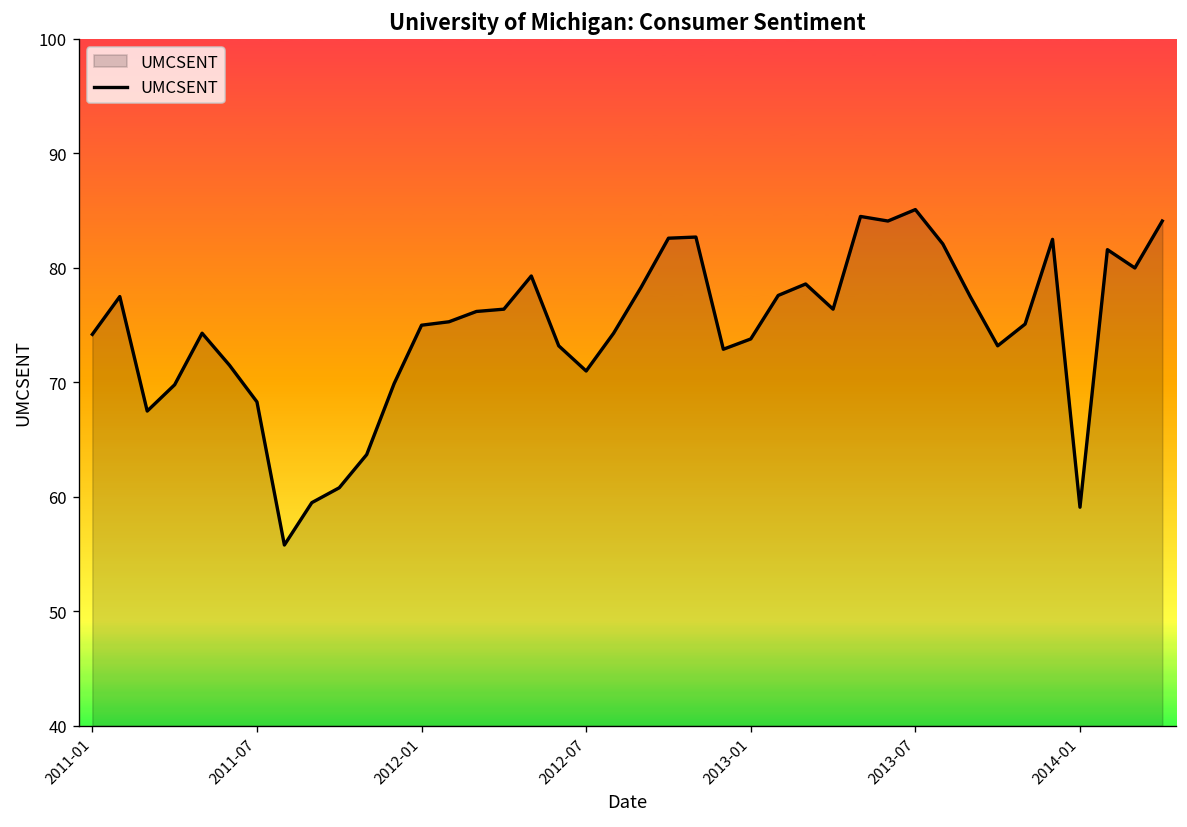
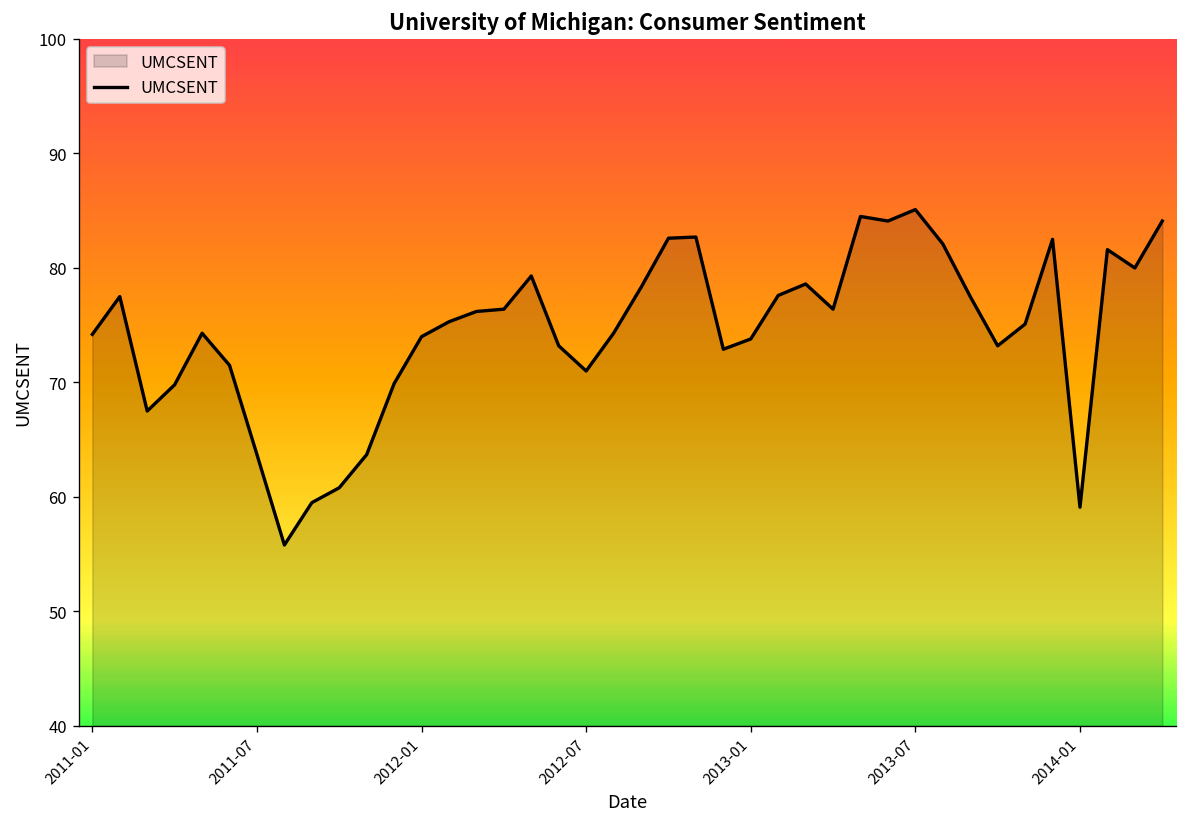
  {
    "2011-01": 74,
-   "2011-07": 68,
-   "2012-01": 75,
+   "2011-07": 64,
+   "2012-01": 74,
    "2012-07": 71,
    "2013-01": 74,
    "2013-07": 85,
    "2014-01": 59
  }
